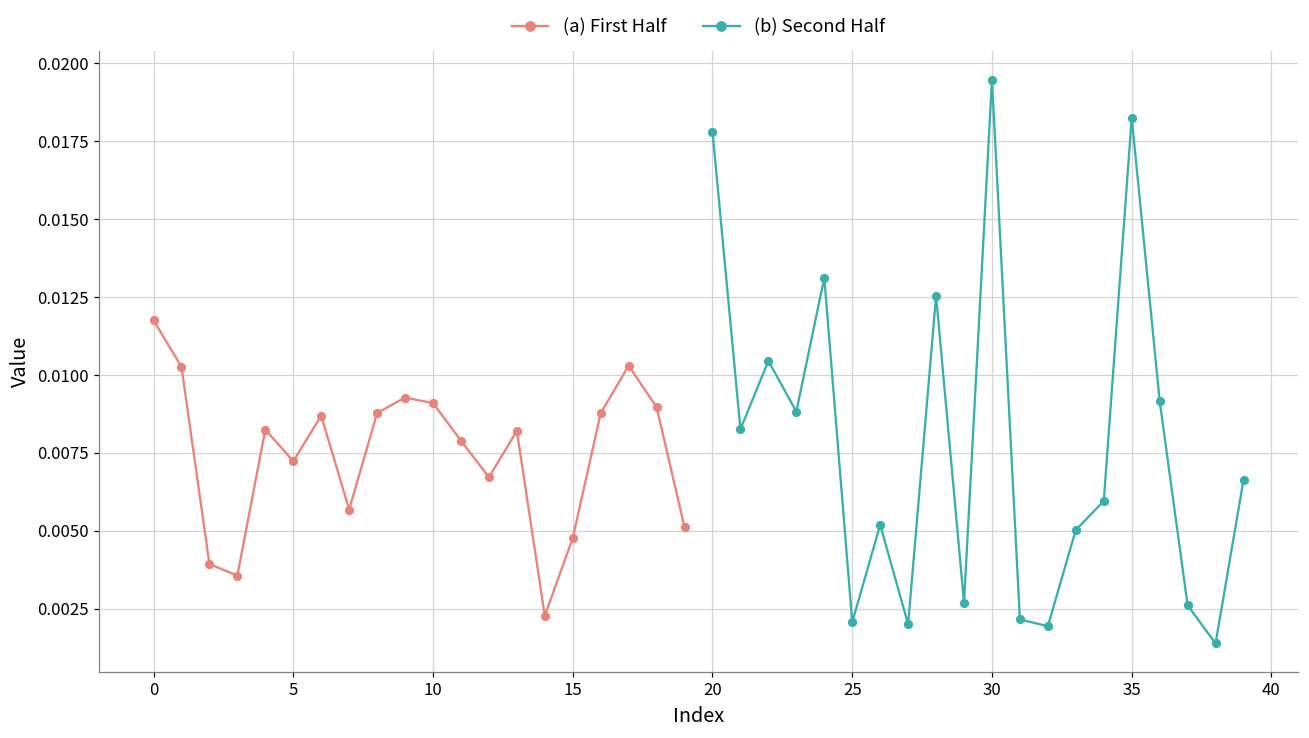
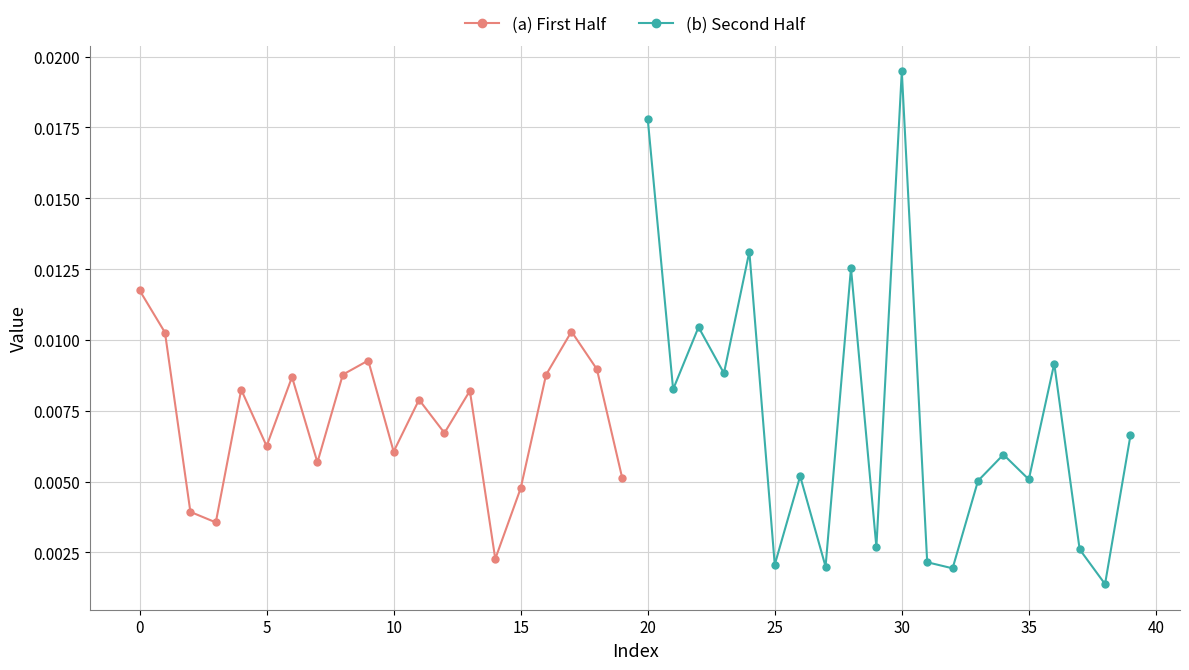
  {
    "(a) First Half": {
      "0": 0.0118,
-     "5": 0.0072,
-     "10": 0.0091,
+     "5": 0.0063,
+     "10": 0.0061,
      "15": 0.0048
    },
    "(b) Second Half": {
      "20": 0.0178,
      "25": 0.0021,
      "30": 0.0195,
-     "35": 0.0183
+     "35": 0.0051
    }
  }
